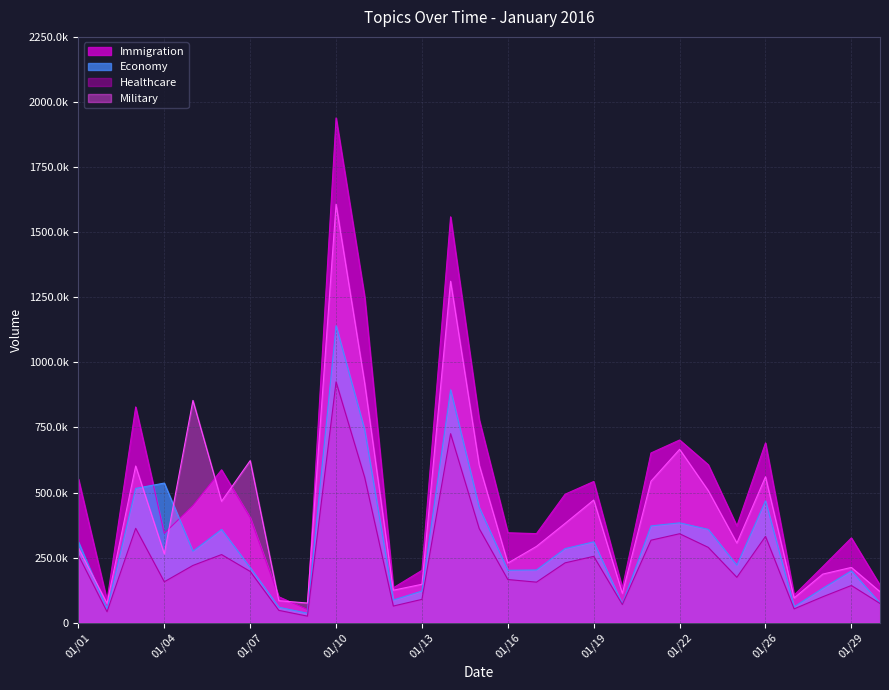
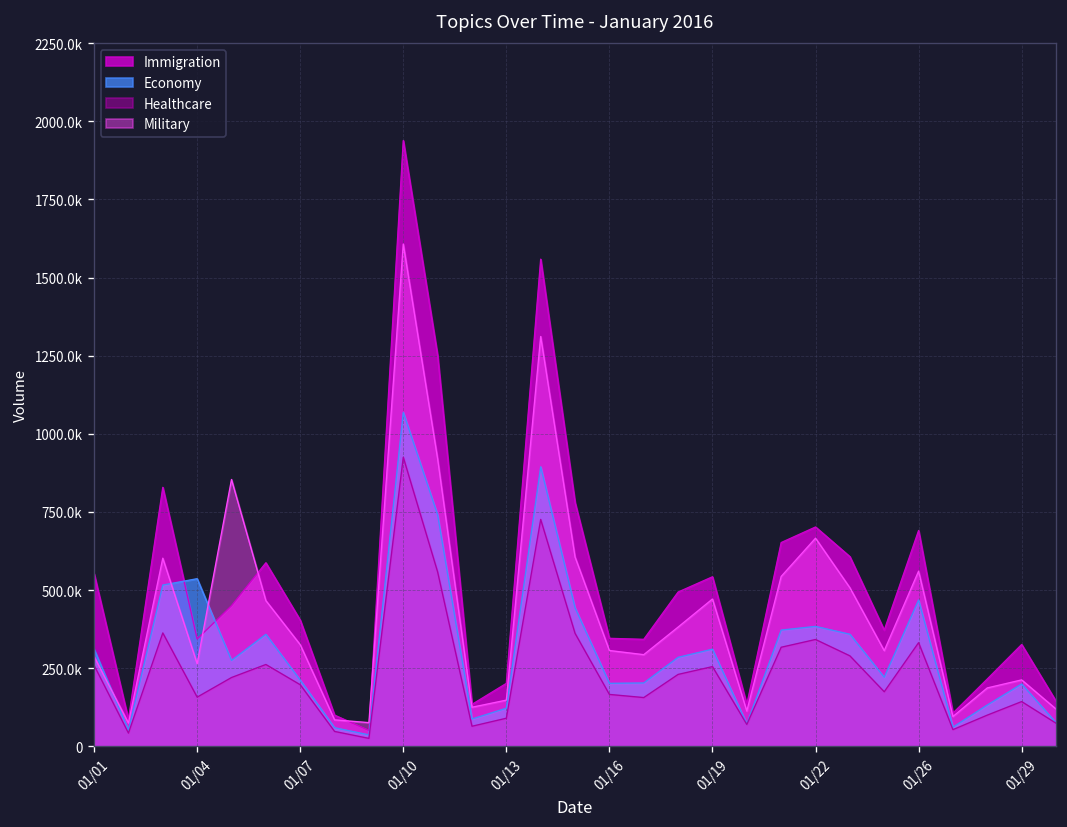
  {
    "Economy": {
      "01/01": 310000,
      "01/04": 540000,
      "01/07": 210000,
-     "01/10": 1140000,
+     "01/10": 1070000,
      "01/13": 120000,
      "01/16": 200000,
      "01/19": 310000,
      "01/22": 380000,
      "01/26": 470000,
      "01/29": 200000
    },
    "Military": {
      "01/01": 290000,
      "01/04": 260000,
-     "01/07": 620000,
+     "01/07": 330000,
      "01/10": 1610000,
      "01/13": 150000,
-     "01/16": 230000,
+     "01/16": 310000,
      "01/19": 470000,
      "01/22": 670000,
      "01/26": 560000,
      "01/29": 210000
    }
  }
